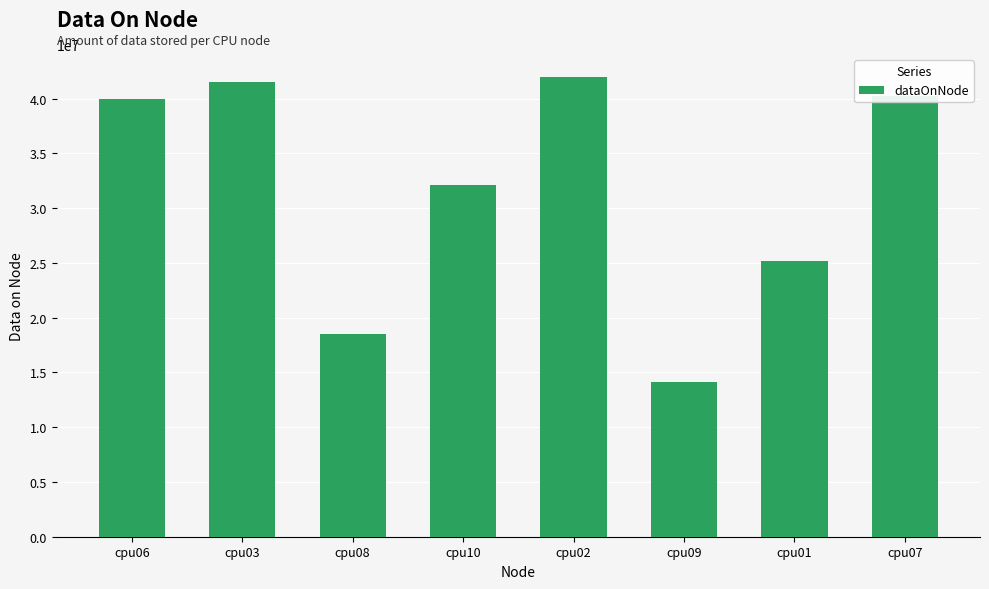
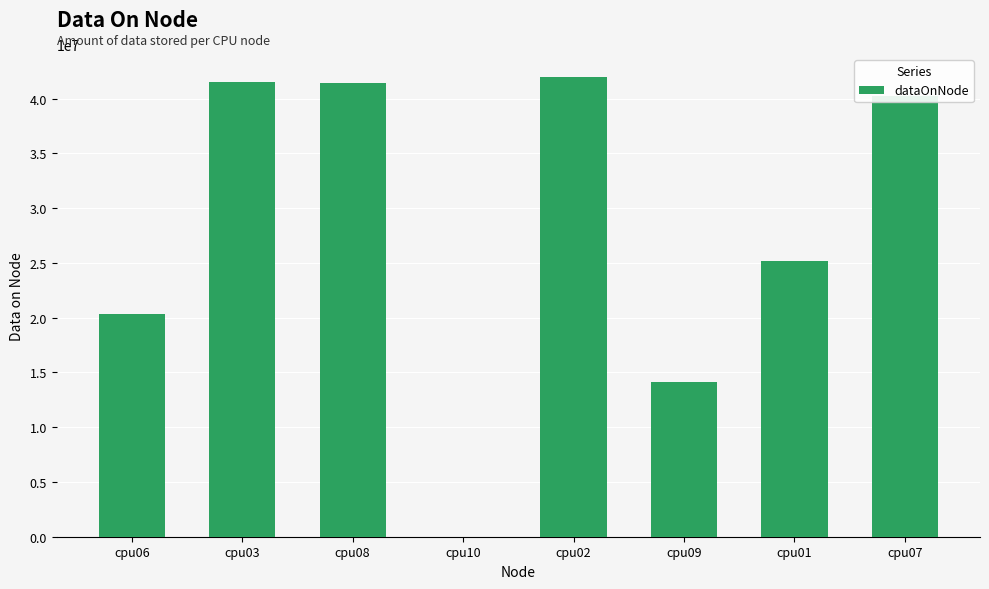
  {
-   "cpu06": 39900000,
+   "cpu06": 20300000,
    "cpu03": 41500000,
-   "cpu08": 18500000,
-   "cpu10": 32100000,
+   "cpu08": 41400000,
+   "cpu10": 0,
    "cpu02": 42000000,
    "cpu09": 14100000,
    "cpu01": 25200000
  }
